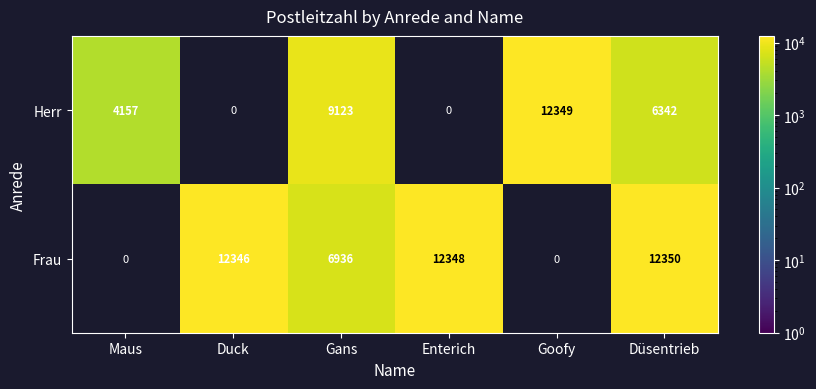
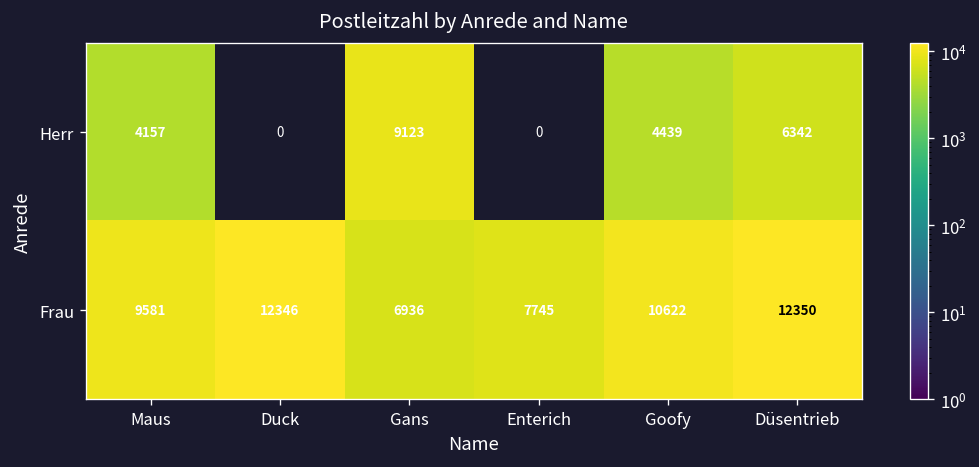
  {
    "Herr": {
      "Maus": 4157,
      "Duck": 0,
      "Gans": 9123,
      "Enterich": 0,
-     "Goofy": 12349,
+     "Goofy": 4439,
      "Düsentrieb": 6342
    },
    "Frau": {
-     "Maus": 0,
+     "Maus": 9581,
      "Duck": 12346,
      "Gans": 6936,
-     "Enterich": 12348,
-     "Goofy": 0,
+     "Enterich": 7745,
+     "Goofy": 10622,
      "Düsentrieb": 12350
    }
  }
